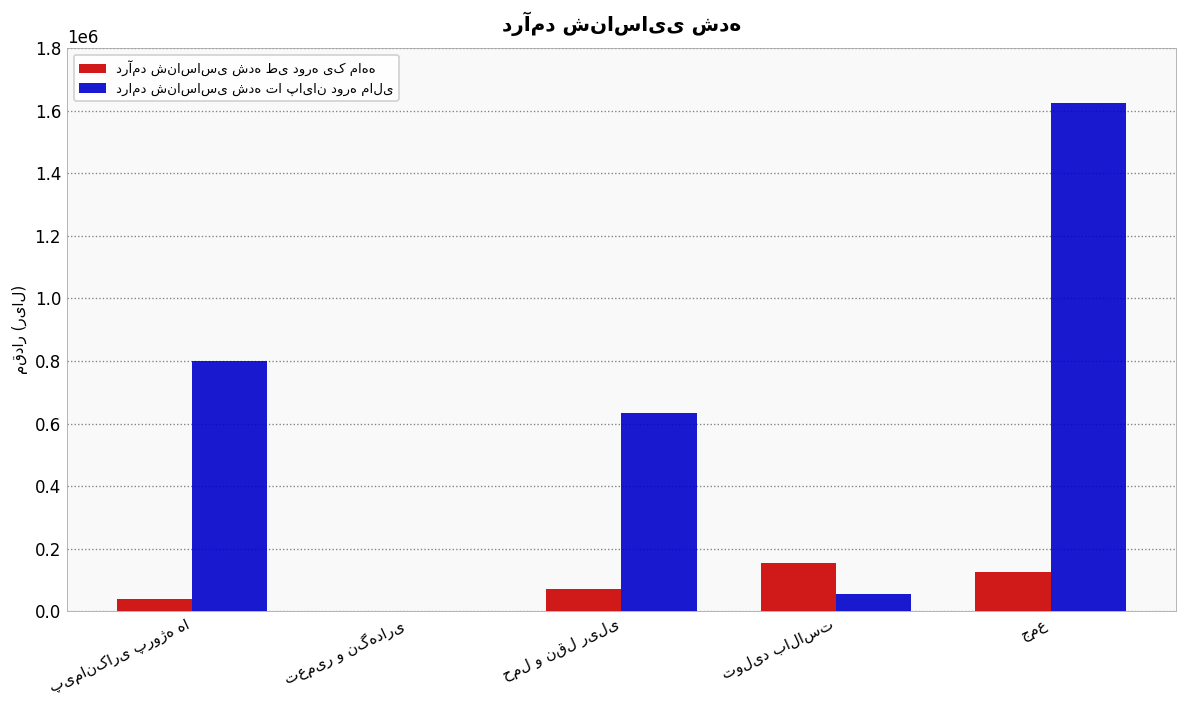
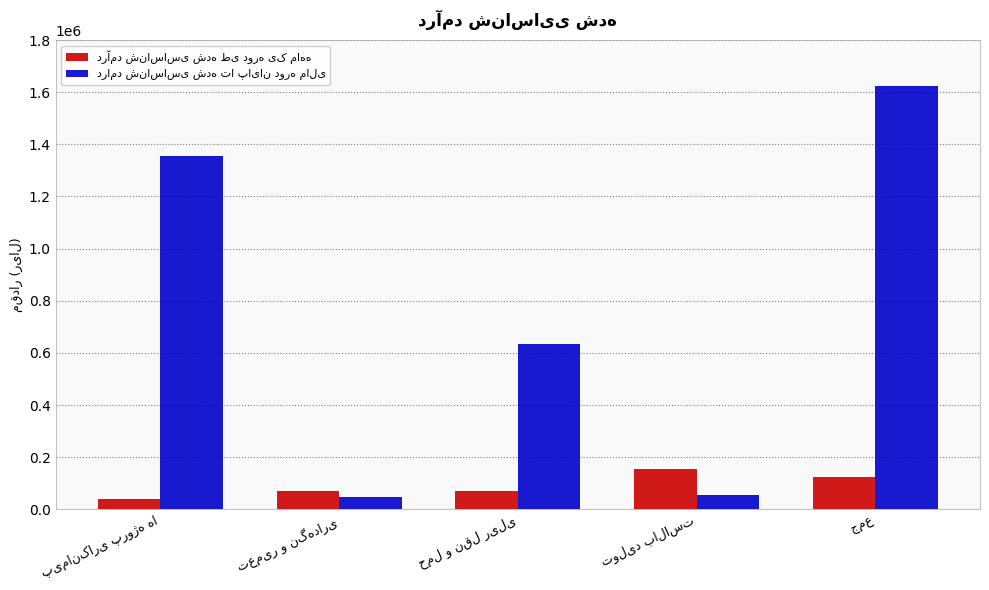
  {
    "درآمد شناساسی شده طی دوره یک ماهه": {
      "پیمانکاری پروژه ها": 40000,
-     "تعمیر و نگهداری": 0,
+     "تعمیر و نگهداری": 70000,
      "حمل و نقل ریلی": 70000,
      "تولید بالاست": 160000,
      "جمع": 120000
    },
    "درامد شناساسی شده تا پایان دوره مالی": {
-     "پیمانکاری پروژه ها": 800000,
-     "تعمیر و نگهداری": 0,
+     "پیمانکاری پروژه ها": 1360000,
+     "تعمیر و نگهداری": 50000,
      "حمل و نقل ریلی": 630000,
      "تولید بالاست": 60000,
      "جمع": 1620000
    }
  }
